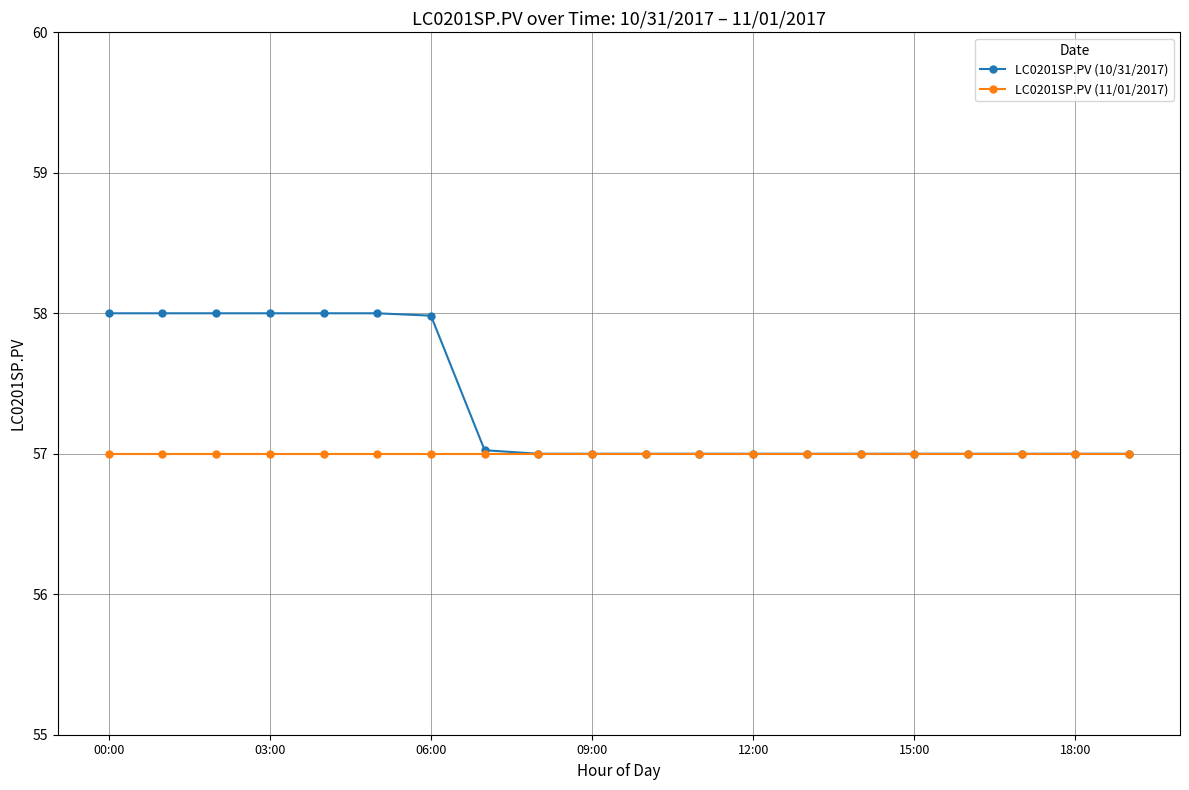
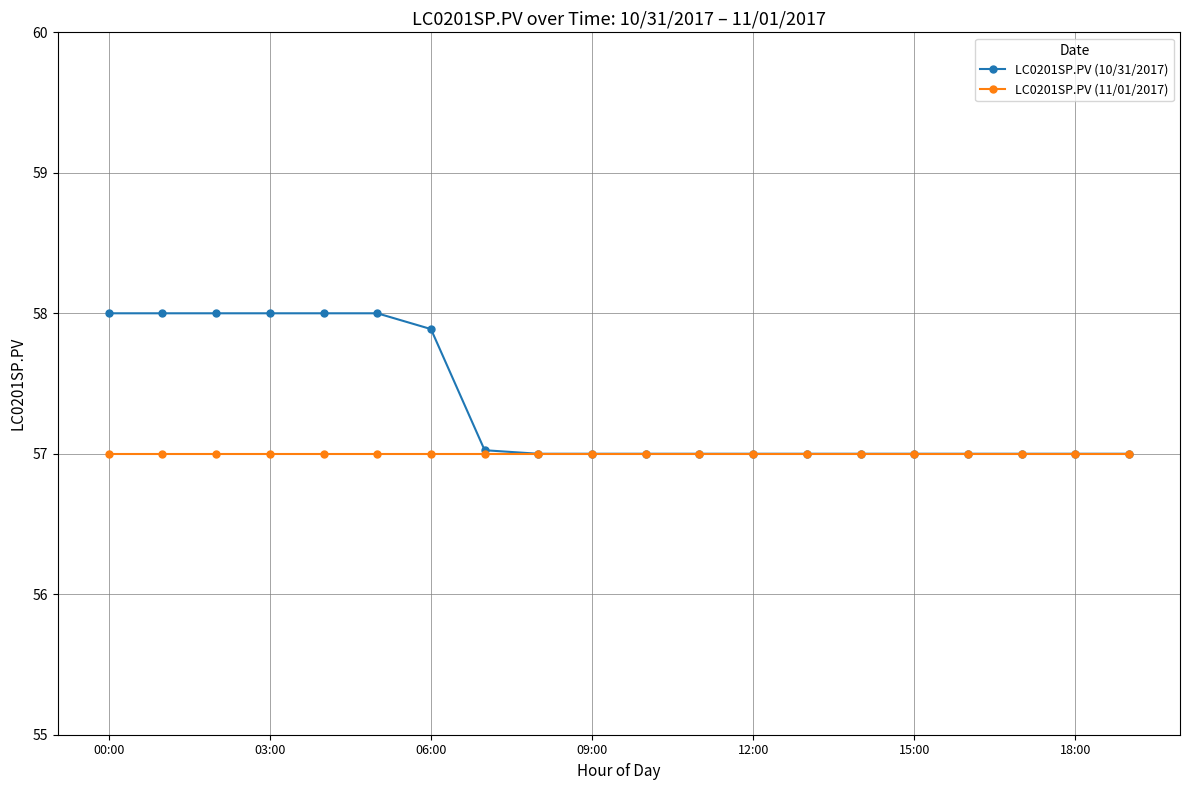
  {
    "LC0201SP.PV (10/31/2017)": {
      "00:00": 58.00,
      "03:00": 58.00,
-     "06:00": 57.98
+     "06:00": 57.89
    },
    "LC0201SP.PV (11/01/2017)": {
      "00:00": 57.00,
      "03:00": 57.00,
      "06:00": 57.00
    }
  }
